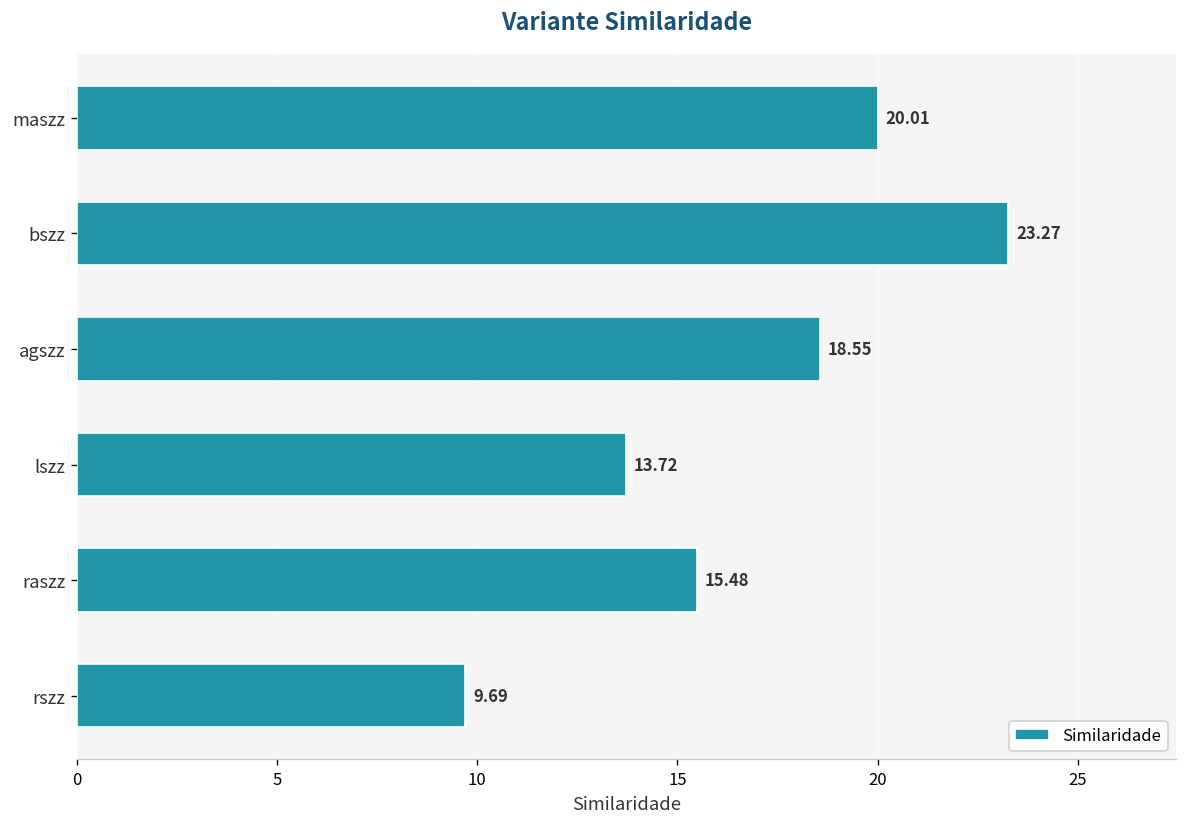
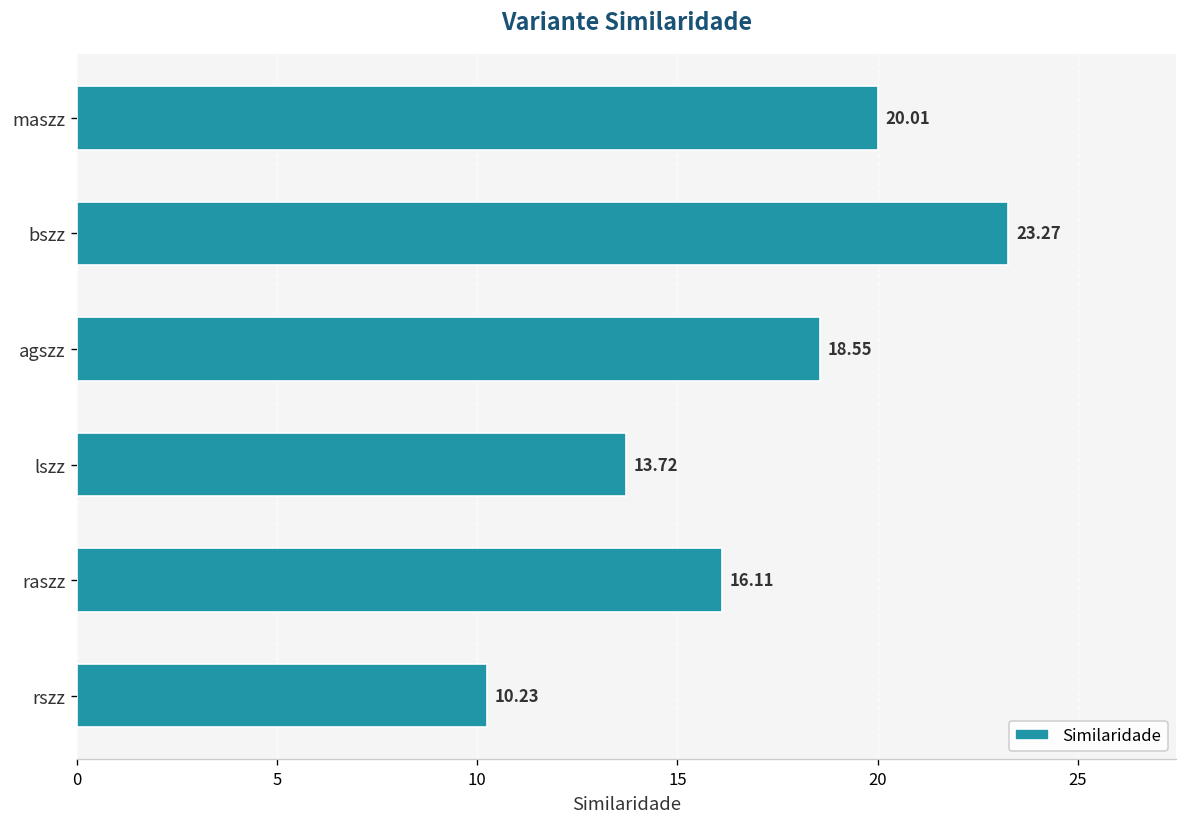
  {
    "maszz": 20.01,
    "bszz": 23.27,
    "agszz": 18.55,
    "lszz": 13.72,
-   "raszz": 15.48,
-   "rszz": 9.69
+   "raszz": 16.11,
+   "rszz": 10.23
  }
